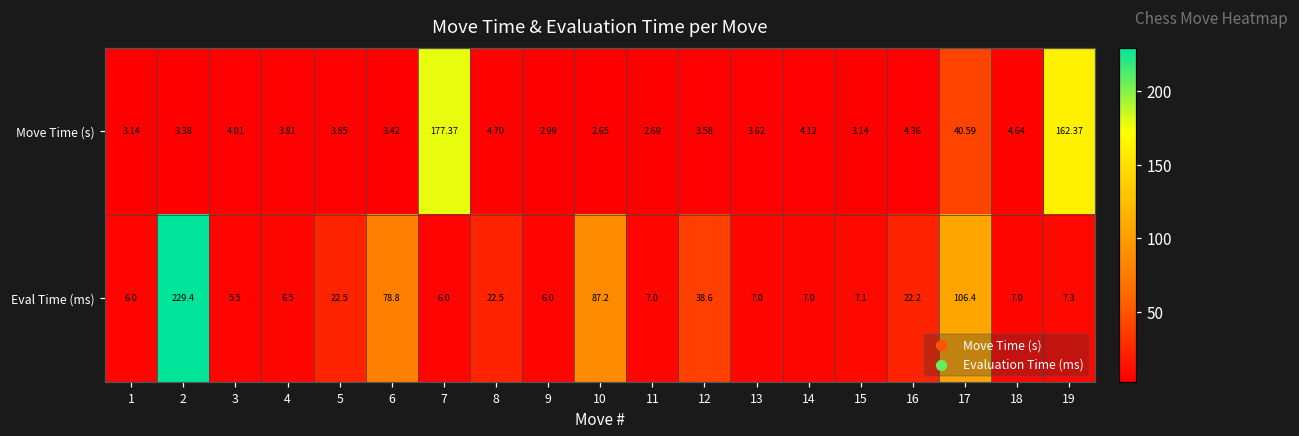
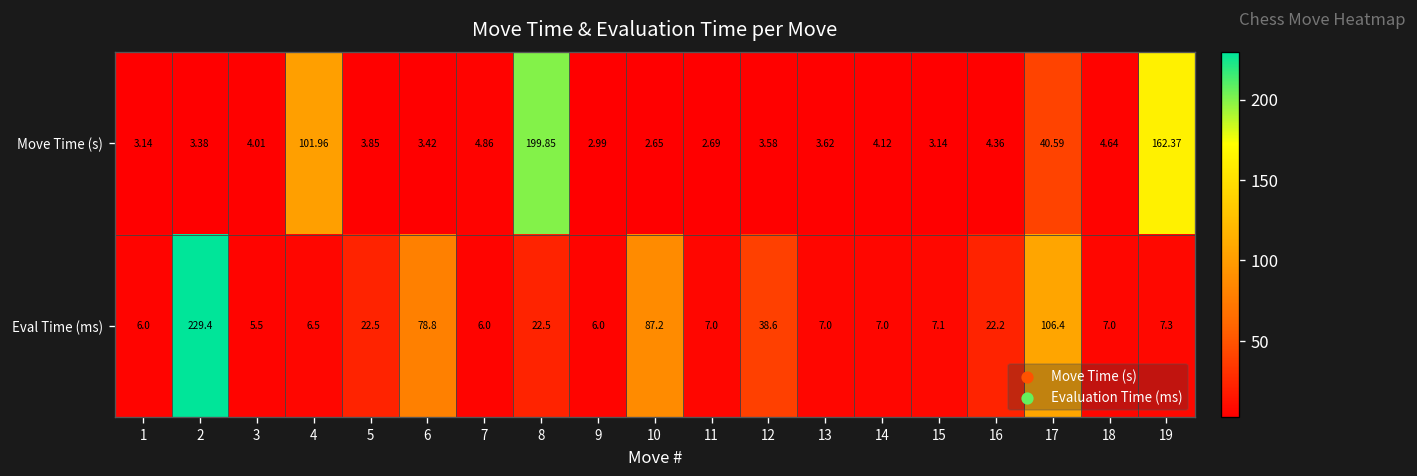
  {
    "Move Time (s)": {
      "1": 3.14,
      "2": 3.38,
      "3": 4.01,
-     "4": 3.81,
+     "4": 101.96,
      "5": 3.85,
      "6": 3.42,
-     "7": 177.37,
-     "8": 4.70,
+     "7": 4.86,
+     "8": 199.85,
      "9": 2.99,
      "10": 2.65,
      "11": 2.69,
      "12": 3.58,
      "13": 3.62,
      "14": 4.12,
      "15": 3.14,
      "16": 4.36,
      "17": 40.59,
      "18": 4.64,
      "19": 162.37
    },
    "Eval Time (ms)": {
      "1": 6.0,
      "2": 229.4,
      "3": 5.5,
      "4": 6.5,
      "5": 22.5,
      "6": 78.8,
      "7": 6.0,
      "8": 22.5,
      "9": 6.0,
      "10": 87.2,
      "11": 7.0,
      "12": 38.6,
      "13": 7.0,
      "14": 7.0,
      "15": 7.1,
      "16": 22.2,
      "17": 106.4,
      "18": 7.0,
      "19": 7.3
    }
  }
